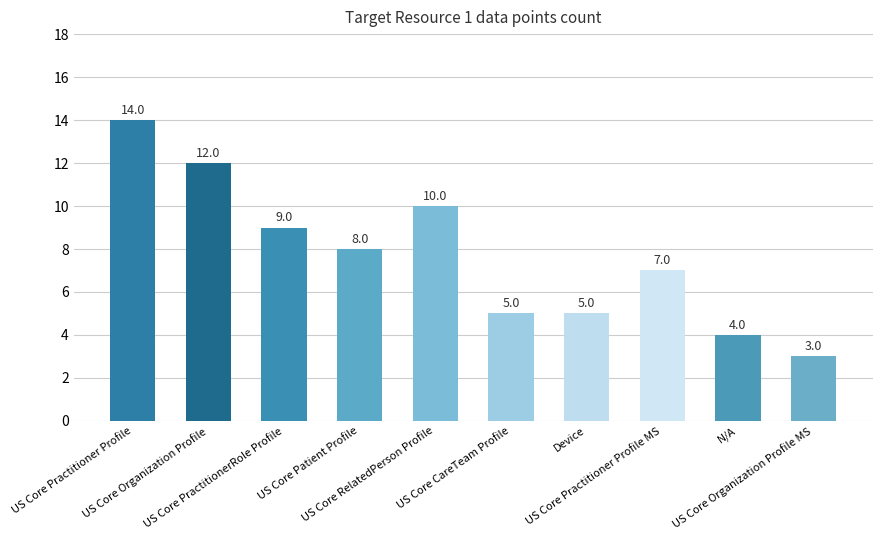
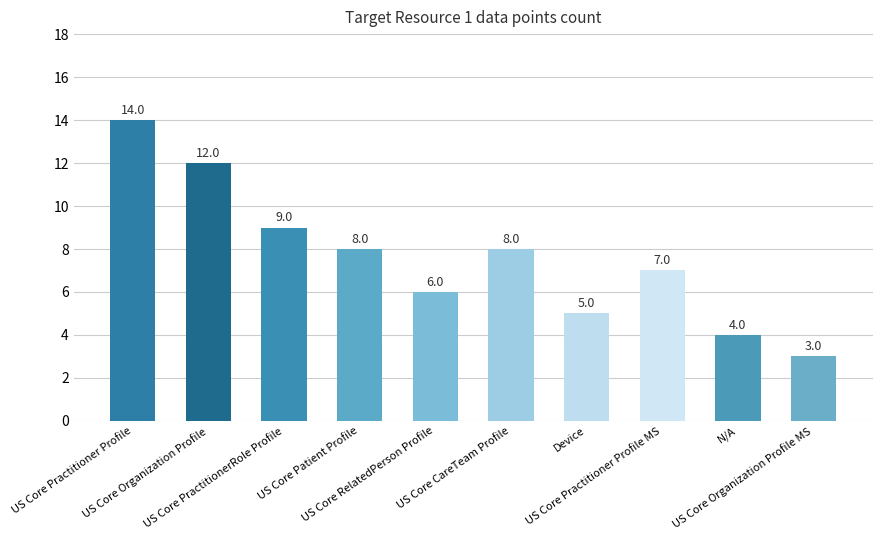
  {
    "US Core Practitioner Profile": 14.0,
    "US Core Organization Profile": 12.0,
    "US Core PractitionerRole Profile": 9.0,
    "US Core Patient Profile": 8.0,
-   "US Core RelatedPerson Profile": 10.0,
-   "US Core CareTeam Profile": 5.0,
+   "US Core RelatedPerson Profile": 6.0,
+   "US Core CareTeam Profile": 8.0,
    "Device": 5.0,
    "US Core Practitioner Profile MS": 7.0,
    "N/A": 4.0,
    "US Core Organization Profile MS": 3.0
  }
